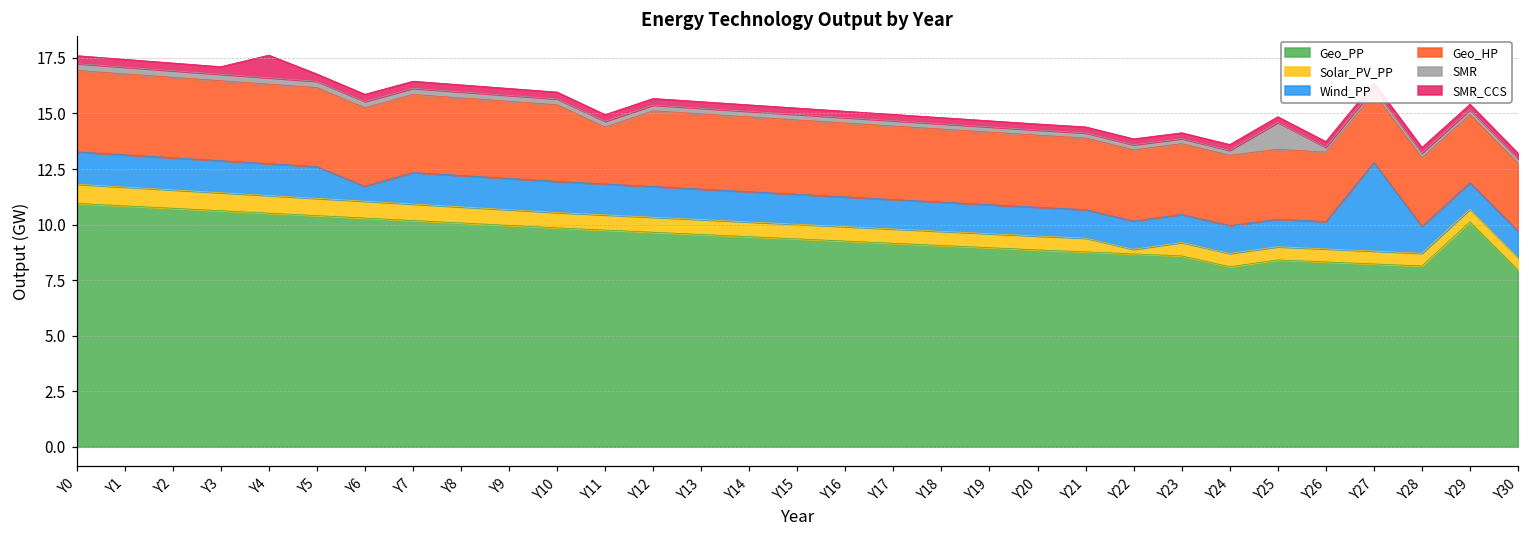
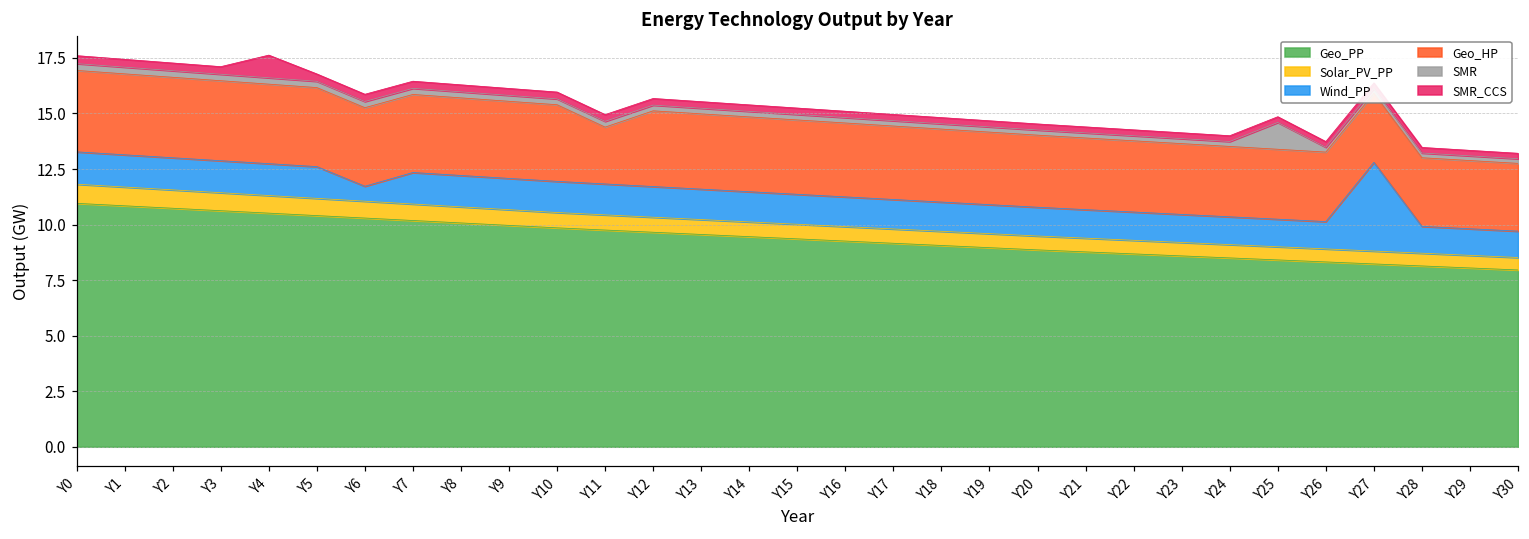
  {
    "Geo_PP": {
      "Y0": 11.0,
      "Y1": 10.8,
      "Y2": 10.7,
      "Y3": 10.6,
      "Y4": 10.5,
      "Y5": 10.4,
      "Y6": 10.3,
      "Y7": 10.2,
      "Y8": 10.1,
      "Y9": 10.0,
      "Y10": 9.9,
      "Y11": 9.8,
      "Y12": 9.7,
      "Y13": 9.6,
      "Y14": 9.5,
      "Y15": 9.4,
      "Y16": 9.3,
      "Y17": 9.2,
      "Y18": 9.1,
      "Y19": 9.0,
      "Y20": 8.9,
      "Y21": 8.8,
      "Y22": 8.7,
      "Y23": 8.6,
-     "Y24": 8.1,
+     "Y24": 8.5,
      "Y25": 8.4,
      "Y26": 8.3,
      "Y27": 8.2,
      "Y28": 8.1,
-     "Y29": 10.1,
+     "Y29": 8.0,
      "Y30": 8.0
    },
    "Solar_PV_PP": {
      "Y0": 0.9,
      "Y1": 0.8,
      "Y2": 0.8,
      "Y3": 0.8,
      "Y4": 0.8,
      "Y5": 0.8,
      "Y6": 0.8,
      "Y7": 0.7,
      "Y8": 0.7,
      "Y9": 0.7,
      "Y10": 0.7,
      "Y11": 0.7,
      "Y12": 0.7,
      "Y13": 0.7,
      "Y14": 0.7,
      "Y15": 0.7,
      "Y16": 0.7,
      "Y17": 0.6,
      "Y18": 0.6,
      "Y19": 0.6,
      "Y20": 0.6,
      "Y21": 0.6,
-     "Y22": 0.2,
+     "Y22": 0.6,
      "Y23": 0.6,
      "Y24": 0.6,
      "Y25": 0.6,
      "Y26": 0.6,
      "Y27": 0.6,
      "Y28": 0.6,
      "Y29": 0.6,
      "Y30": 0.6
    },
    "Wind_PP": {
      "Y0": 1.5,
      "Y1": 1.4,
      "Y2": 1.4,
      "Y3": 1.4,
      "Y4": 1.4,
      "Y5": 1.4,
      "Y6": 0.7,
      "Y7": 1.4,
      "Y8": 1.4,
      "Y9": 1.4,
      "Y10": 1.4,
      "Y11": 1.4,
      "Y12": 1.4,
      "Y13": 1.4,
      "Y14": 1.4,
      "Y15": 1.3,
      "Y16": 1.3,
      "Y17": 1.3,
      "Y18": 1.3,
      "Y19": 1.3,
      "Y20": 1.3,
      "Y21": 1.3,
      "Y22": 1.3,
      "Y23": 1.3,
      "Y24": 1.3,
      "Y25": 1.2,
      "Y26": 1.2,
      "Y27": 4.0,
      "Y28": 1.2,
      "Y29": 1.2,
      "Y30": 1.2
    },
    "Geo_HP": {
      "Y0": 3.7,
      "Y1": 3.6,
      "Y2": 3.6,
      "Y3": 3.6,
      "Y4": 3.6,
      "Y5": 3.6,
      "Y6": 3.5,
      "Y7": 3.5,
      "Y8": 3.5,
      "Y9": 3.5,
      "Y10": 3.4,
      "Y11": 2.6,
      "Y12": 3.4,
      "Y13": 3.4,
      "Y14": 3.4,
      "Y15": 3.3,
      "Y16": 3.3,
      "Y17": 3.3,
      "Y18": 3.3,
      "Y19": 3.3,
      "Y20": 3.2,
      "Y21": 3.2,
      "Y22": 3.2,
      "Y23": 3.2,
      "Y24": 3.2,
      "Y25": 3.1,
      "Y26": 3.1,
      "Y28": 3.1,
      "Y29": 3.1,
      "Y30": 3.1
    },
    "SMR": {
      "Y0": 0.3,
      "Y1": 0.3,
      "Y2": 0.3,
      "Y3": 0.3,
      "Y4": 0.3,
      "Y5": 0.3,
      "Y6": 0.3,
      "Y7": 0.3,
      "Y8": 0.3,
      "Y9": 0.3,
      "Y10": 0.3,
      "Y11": 0.3,
      "Y12": 0.3,
      "Y13": 0.3,
      "Y14": 0.3,
      "Y15": 0.2,
      "Y16": 0.2,
      "Y17": 0.2,
      "Y18": 0.2,
      "Y19": 0.2,
      "Y20": 0.2,
      "Y21": 0.2,
      "Y22": 0.2,
      "Y23": 0.2,
      "Y24": 0.2,
      "Y25": 1.2,
      "Y26": 0.2,
      "Y28": 0.2,
      "Y29": 0.2,
      "Y30": 0.2
    },
    "SMR_CCS": {
      "Y0": 0.4,
      "Y1": 0.4,
      "Y2": 0.3,
      "Y3": 0.3,
      "Y4": 1.0,
      "Y5": 0.3,
      "Y6": 0.3,
      "Y7": 0.3,
      "Y8": 0.3,
      "Y9": 0.3,
      "Y10": 0.3,
      "Y11": 0.3,
      "Y12": 0.3,
      "Y13": 0.3,
      "Y14": 0.3,
      "Y15": 0.3,
      "Y16": 0.3,
      "Y17": 0.3,
      "Y18": 0.3,
      "Y19": 0.3,
      "Y20": 0.3,
      "Y21": 0.3,
      "Y22": 0.3,
      "Y23": 0.3,
      "Y24": 0.3,
      "Y25": 0.3,
      "Y26": 0.3,
      "Y28": 0.2,
      "Y29": 0.2,
      "Y30": 0.2
    }
  }
